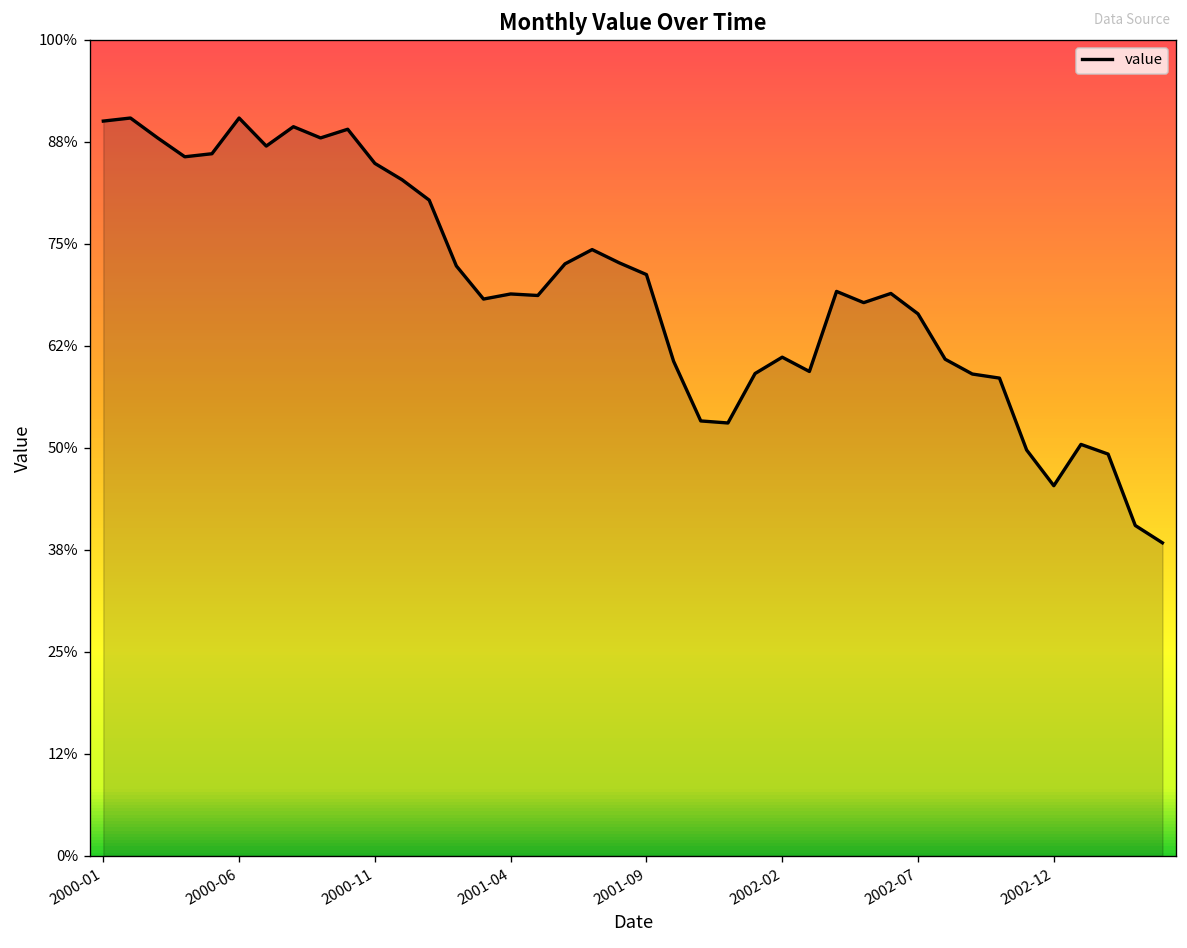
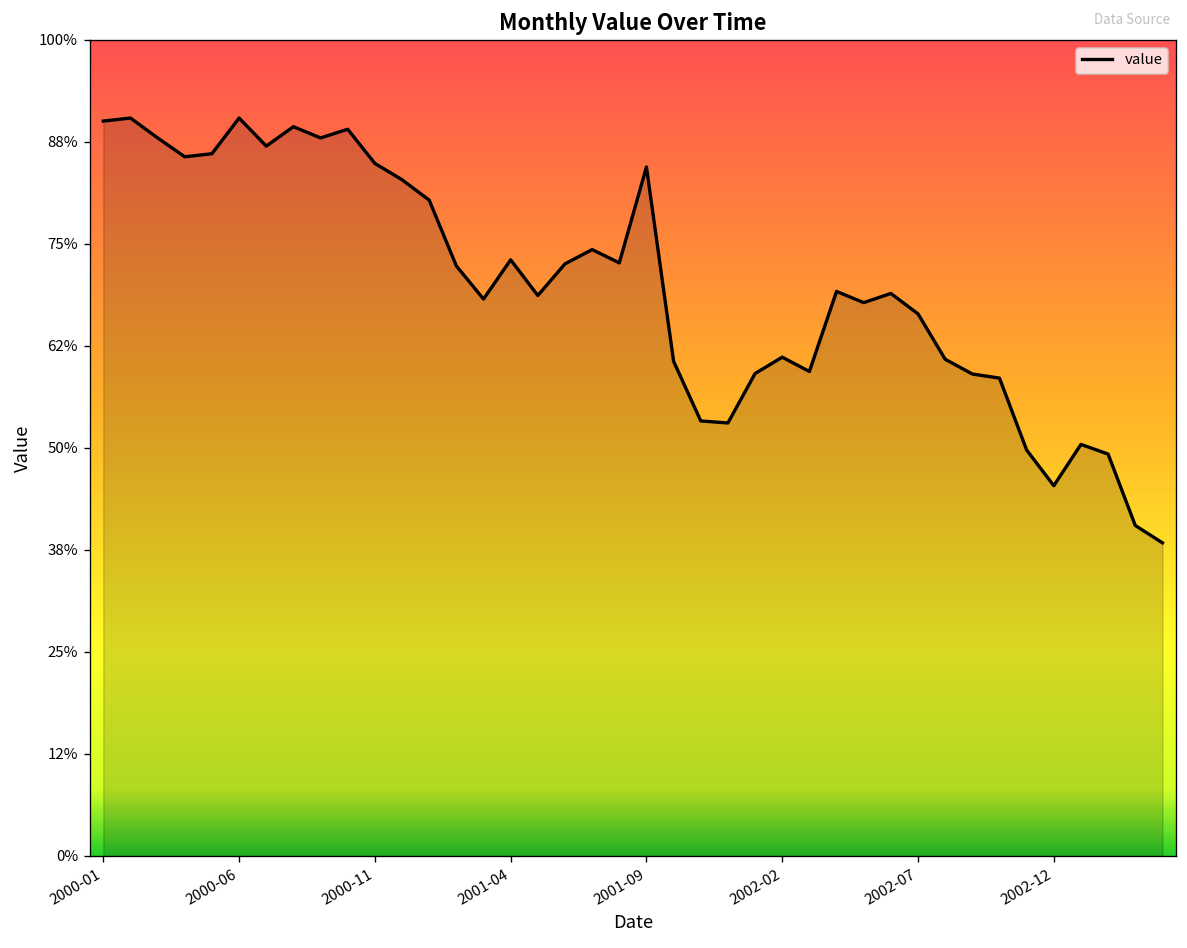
  {
    "2000-01": "90%",
    "2000-06": "90%",
    "2000-11": "85%",
-   "2001-04": "69%",
-   "2001-09": "71%",
+   "2001-04": "73%",
+   "2001-09": "84%",
    "2002-02": "61%",
    "2002-07": "66%",
    "2002-12": "45%"
  }
